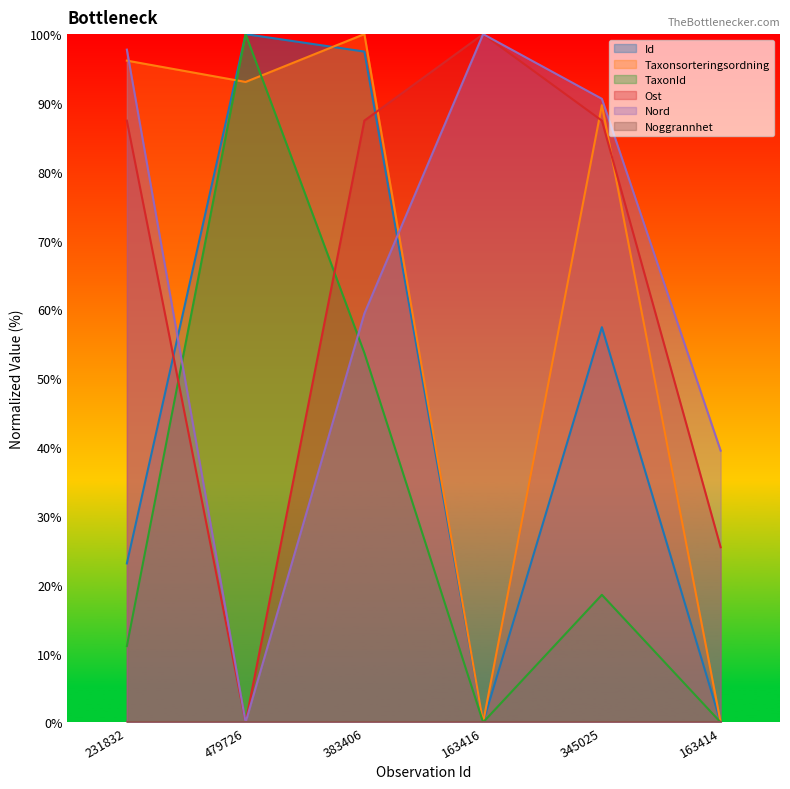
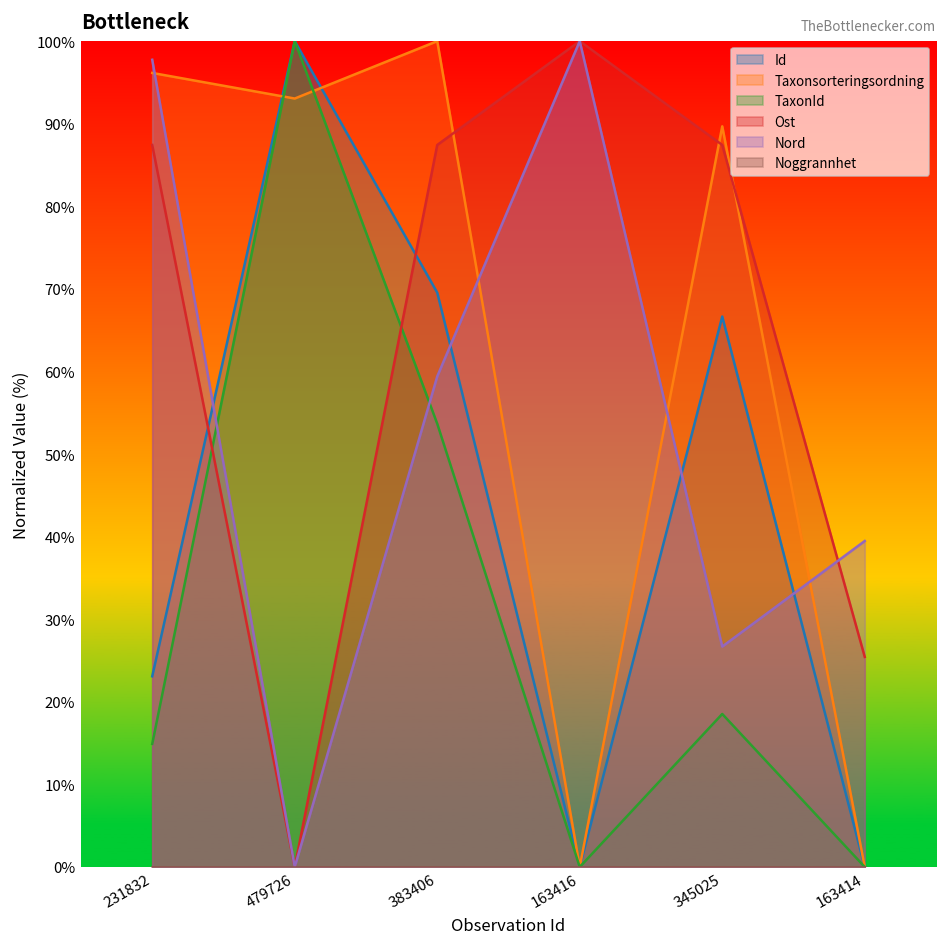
  {
    "Id": {
      "231832": "23%",
-     "383406": "97%",
-     "345025": "57%"
+     "383406": "70%",
+     "345025": "67%"
    },
    "TaxonId": {
-     "231832": "11%",
+     "231832": "15%",
      "383406": "54%",
      "345025": "19%"
    },
    "Nord": {
      "231832": "98%",
      "383406": "59%",
-     "345025": "91%",
+     "345025": "27%",
      "163414": "39%"
    }
  }
